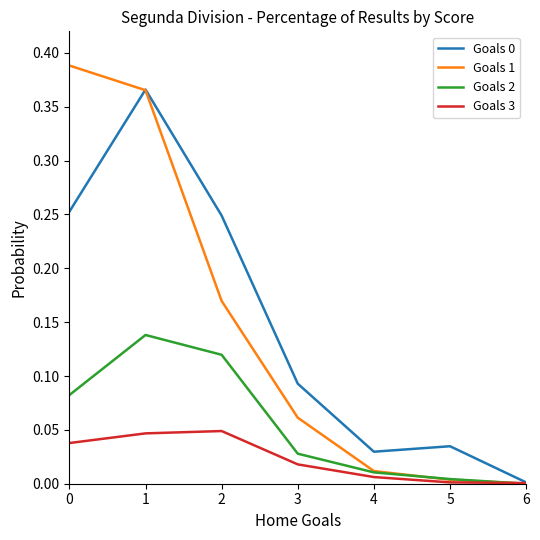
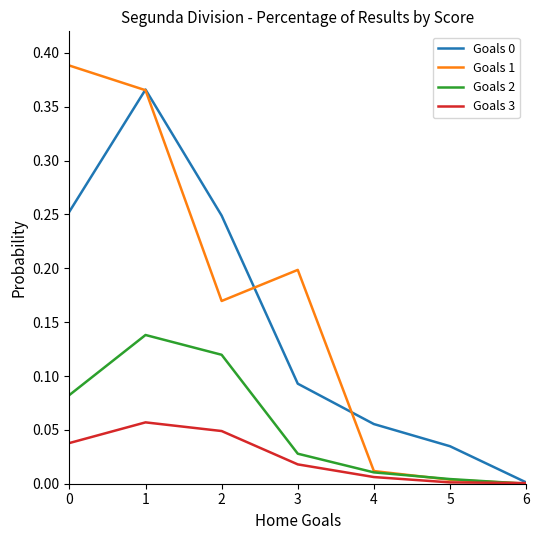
  {
    "Goals 0": {
      "0": 0.253,
      "2": 0.249,
      "3": 0.093,
-     "4": 0.030,
+     "4": 0.055,
      "5": 0.035
    },
    "Goals 1": {
      "0": 0.388,
      "2": 0.170,
-     "3": 0.061
+     "3": 0.199
    },
    "Goals 2": {
      "0": 0.082,
      "1": 0.138,
      "2": 0.120,
      "3": 0.028
    },
    "Goals 3": {
      "0": 0.038,
-     "1": 0.047,
+     "1": 0.057,
      "2": 0.049,
      "3": 0.018,
      "4": 0.006,
      "5": 0.001
    }
  }
